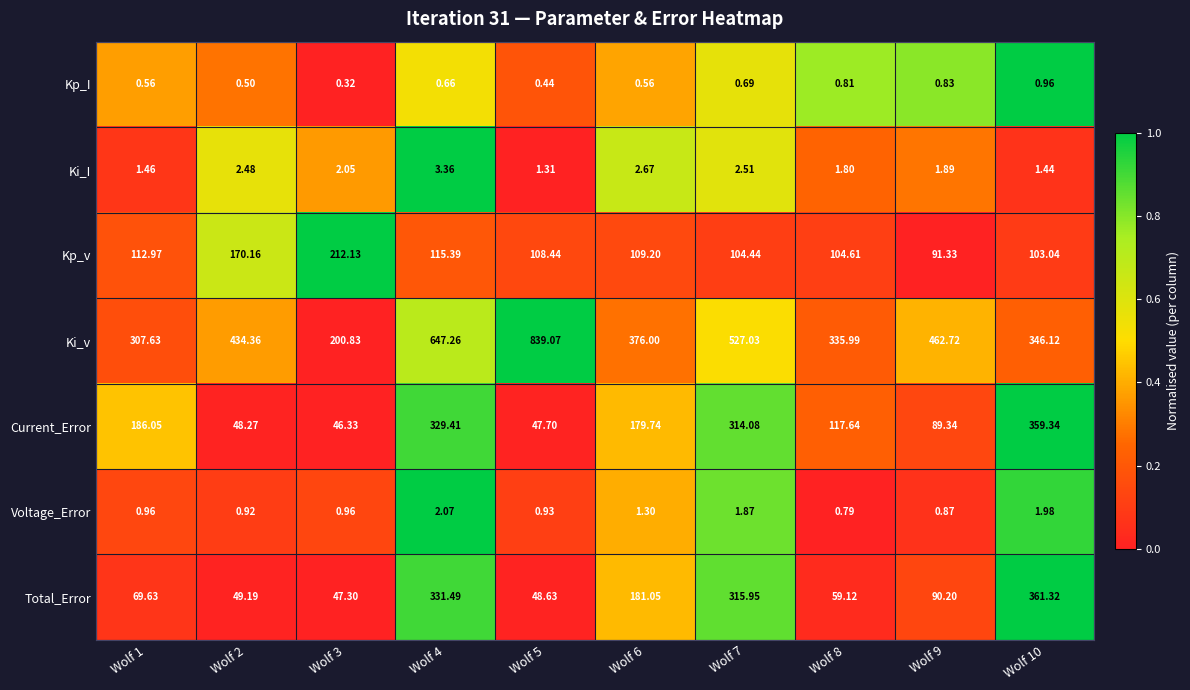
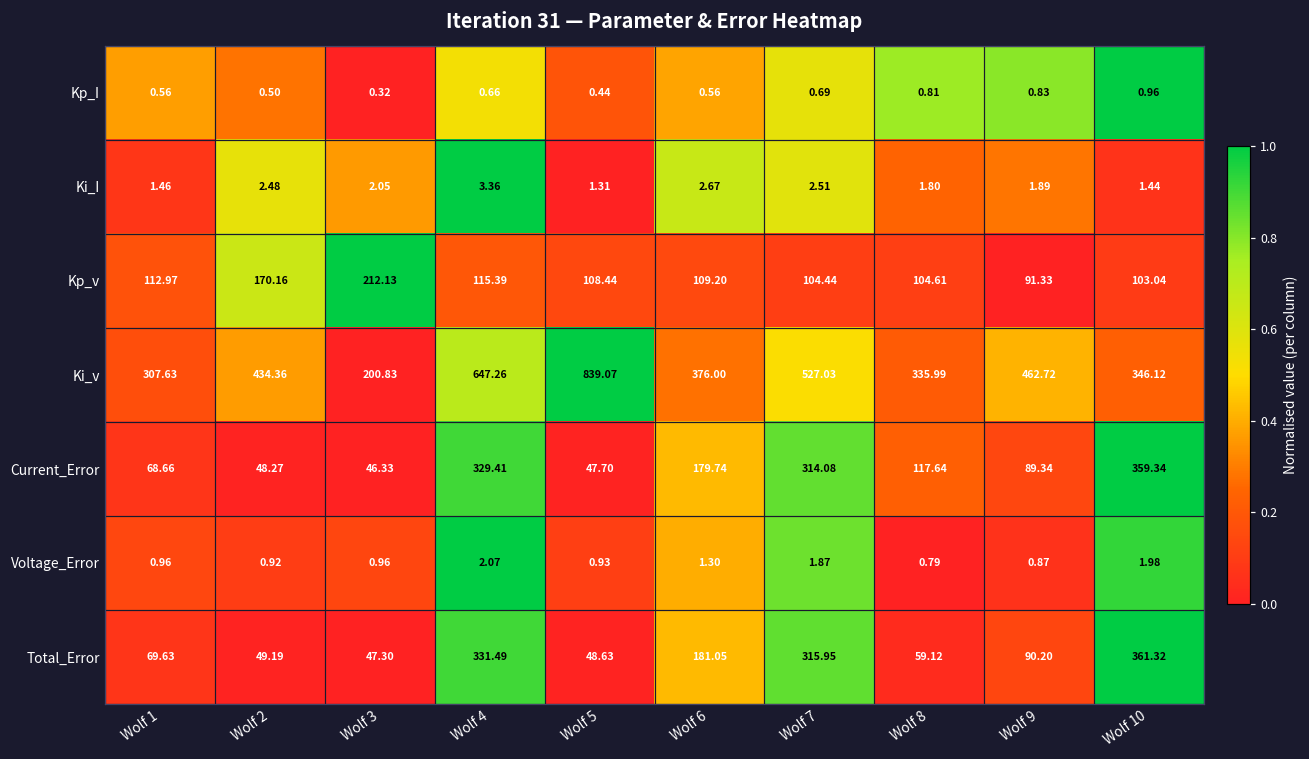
  {
    "Kp_I": {
      "Wolf 1": 0.56,
      "Wolf 2": 0.50,
      "Wolf 3": 0.32,
      "Wolf 4": 0.66,
      "Wolf 5": 0.44,
      "Wolf 6": 0.56,
      "Wolf 7": 0.69,
      "Wolf 8": 0.81,
      "Wolf 9": 0.83,
      "Wolf 10": 0.96
    },
    "Ki_I": {
      "Wolf 1": 1.46,
      "Wolf 2": 2.48,
      "Wolf 3": 2.05,
      "Wolf 4": 3.36,
      "Wolf 5": 1.31,
      "Wolf 6": 2.67,
      "Wolf 7": 2.51,
      "Wolf 8": 1.80,
      "Wolf 9": 1.89,
      "Wolf 10": 1.44
    },
    "Kp_v": {
      "Wolf 1": 112.97,
      "Wolf 2": 170.16,
      "Wolf 3": 212.13,
      "Wolf 4": 115.39,
      "Wolf 5": 108.44,
      "Wolf 6": 109.20,
      "Wolf 7": 104.44,
      "Wolf 8": 104.61,
      "Wolf 9": 91.33,
      "Wolf 10": 103.04
    },
    "Ki_v": {
      "Wolf 1": 307.63,
      "Wolf 2": 434.36,
      "Wolf 3": 200.83,
      "Wolf 4": 647.26,
      "Wolf 5": 839.07,
      "Wolf 6": 376.00,
      "Wolf 7": 527.03,
      "Wolf 8": 335.99,
      "Wolf 9": 462.72,
      "Wolf 10": 346.12
    },
    "Current_Error": {
-     "Wolf 1": 186.05,
+     "Wolf 1": 68.66,
      "Wolf 2": 48.27,
      "Wolf 3": 46.33,
      "Wolf 4": 329.41,
      "Wolf 5": 47.70,
      "Wolf 6": 179.74,
      "Wolf 7": 314.08,
      "Wolf 8": 117.64,
      "Wolf 9": 89.34,
      "Wolf 10": 359.34
    },
    "Voltage_Error": {
      "Wolf 1": 0.96,
      "Wolf 2": 0.92,
      "Wolf 3": 0.96,
      "Wolf 4": 2.07,
      "Wolf 5": 0.93,
      "Wolf 6": 1.30,
      "Wolf 7": 1.87,
      "Wolf 8": 0.79,
      "Wolf 9": 0.87,
      "Wolf 10": 1.98
    },
    "Total_Error": {
      "Wolf 1": 69.63,
      "Wolf 2": 49.19,
      "Wolf 3": 47.30,
      "Wolf 4": 331.49,
      "Wolf 5": 48.63,
      "Wolf 6": 181.05,
      "Wolf 7": 315.95,
      "Wolf 8": 59.12,
      "Wolf 9": 90.20,
      "Wolf 10": 361.32
    }
  }
